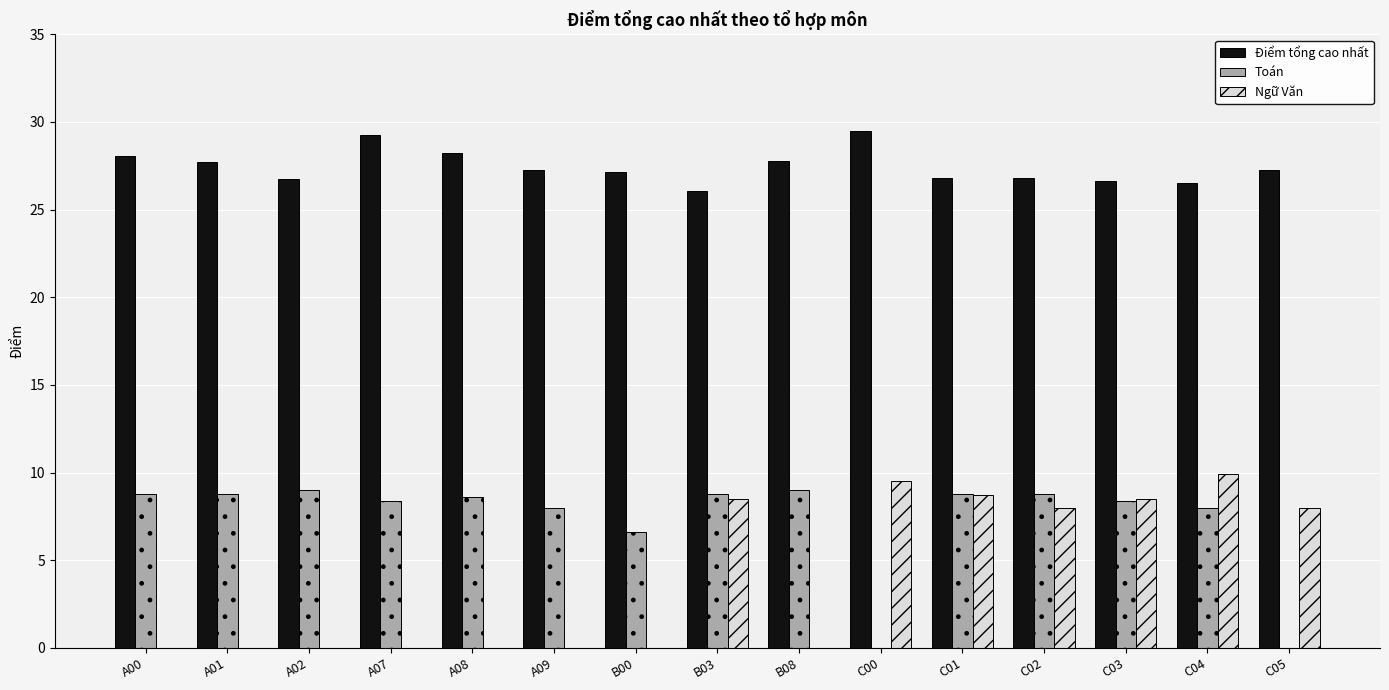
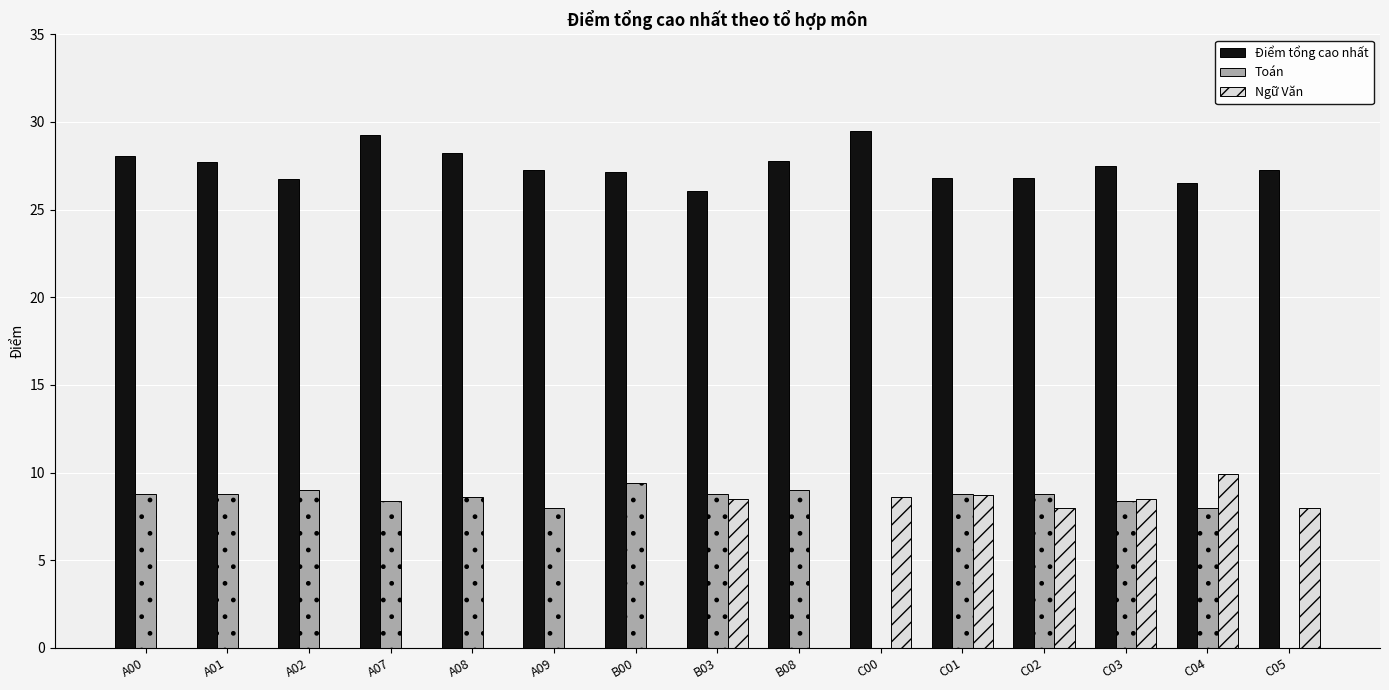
  {
    "Điểm tổng cao nhất": {
      "A00": 28.1,
      "A01": 27.7,
      "A02": 26.8,
      "A07": 29.3,
      "A08": 28.2,
      "A09": 27.3,
      "B00": 27.2,
      "B03": 26.1,
      "B08": 27.8,
      "C00": 29.5,
      "C01": 26.8,
      "C02": 26.8,
-     "C03": 26.7,
+     "C03": 27.5,
      "C04": 26.5,
      "C05": 27.3
    },
    "Toán": {
      "A00": 8.8,
      "A01": 8.8,
      "A02": 9.0,
      "A07": 8.4,
      "A08": 8.6,
      "A09": 8.0,
-     "B00": 6.6,
+     "B00": 9.4,
      "B03": 8.8,
      "B08": 9.0,
      "C00": 0.0,
      "C01": 8.8,
      "C02": 8.8,
      "C03": 8.4,
      "C04": 8.0,
      "C05": 0.0
    },
    "Ngữ Văn": {
      "A00": 0.0,
      "A01": 0.0,
      "A02": 0.0,
      "A07": 0.0,
      "A08": 0.0,
      "A09": 0.0,
      "B00": 0.0,
      "B03": 8.5,
      "B08": 0.0,
-     "C00": 9.5,
+     "C00": 8.6,
      "C01": 8.8,
      "C02": 8.0,
      "C03": 8.5,
      "C04": 9.9,
      "C05": 8.0
    }
  }
